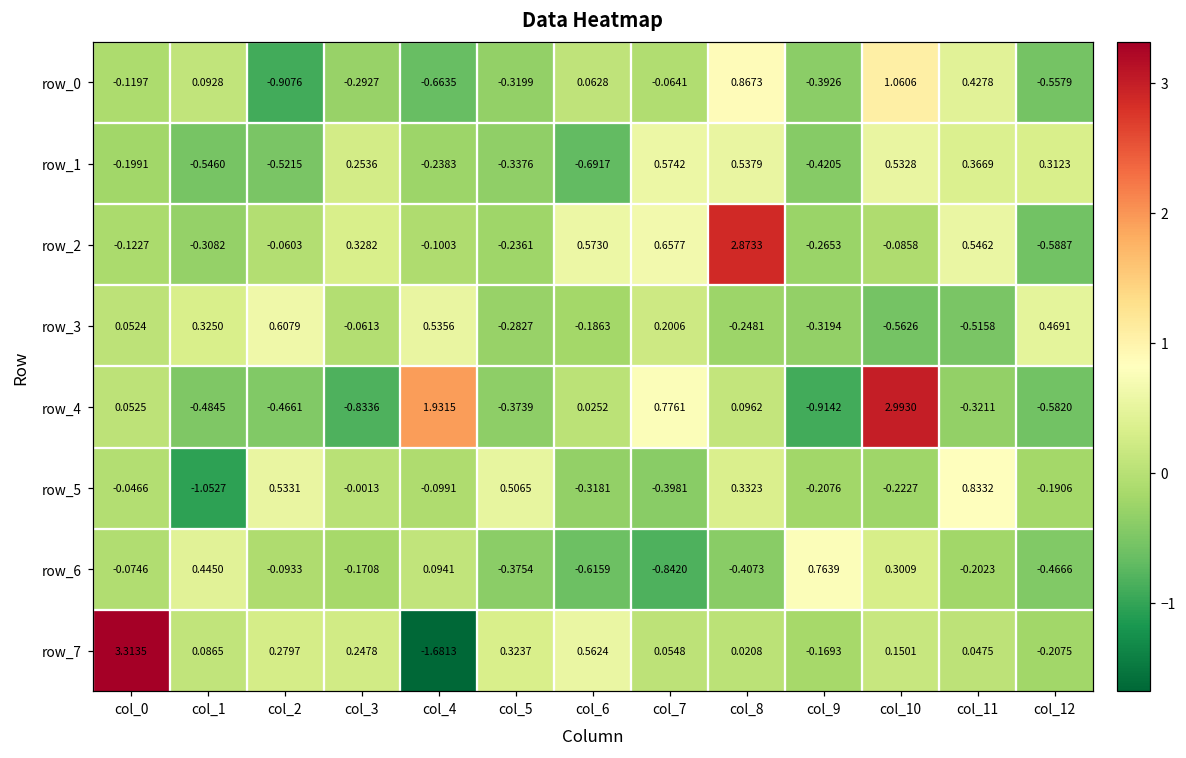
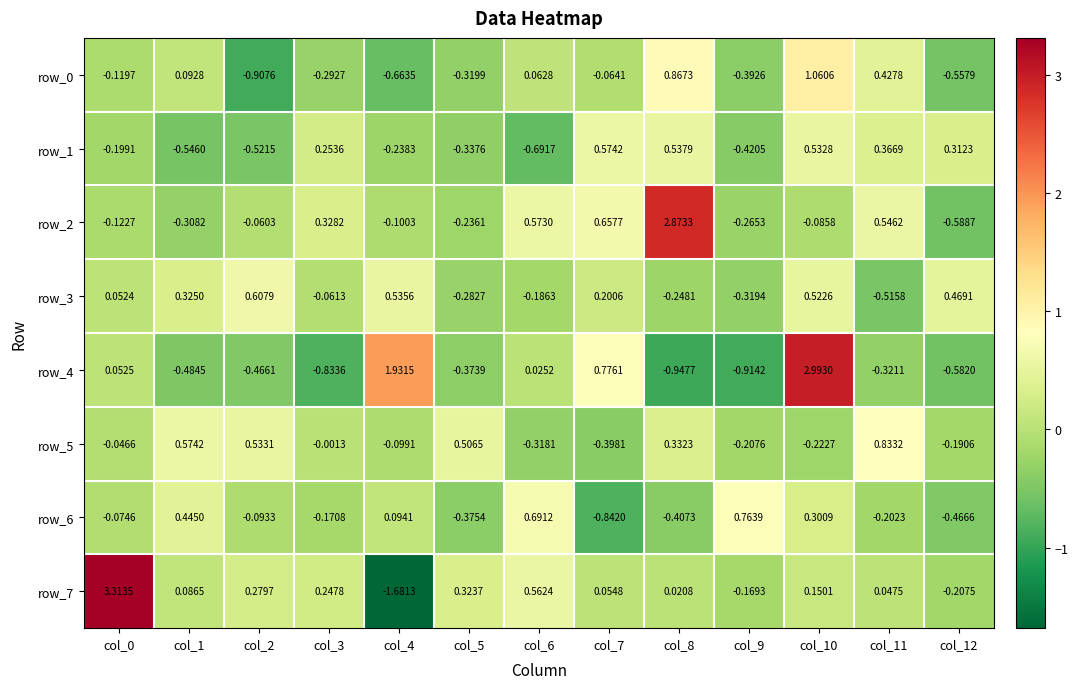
  {
    "row_0": {
      "col_0": -0.1197,
      "col_1": 0.0928,
      "col_2": -0.9076,
      "col_3": -0.2927,
      "col_4": -0.6635,
      "col_5": -0.3199,
      "col_6": 0.0628,
      "col_7": -0.0641,
      "col_8": 0.8673,
      "col_9": -0.3926,
      "col_10": 1.0606,
      "col_11": 0.4278,
      "col_12": -0.5579
    },
    "row_1": {
      "col_0": -0.1991,
      "col_1": -0.5460,
      "col_2": -0.5215,
      "col_3": 0.2536,
      "col_4": -0.2383,
      "col_5": -0.3376,
      "col_6": -0.6917,
      "col_7": 0.5742,
      "col_8": 0.5379,
      "col_9": -0.4205,
      "col_10": 0.5328,
      "col_11": 0.3669,
      "col_12": 0.3123
    },
    "row_2": {
      "col_0": -0.1227,
      "col_1": -0.3082,
      "col_2": -0.0603,
      "col_3": 0.3282,
      "col_4": -0.1003,
      "col_5": -0.2361,
      "col_6": 0.5730,
      "col_7": 0.6577,
      "col_8": 2.8733,
      "col_9": -0.2653,
      "col_10": -0.0858,
      "col_11": 0.5462,
      "col_12": -0.5887
    },
    "row_3": {
      "col_0": 0.0524,
      "col_1": 0.3250,
      "col_2": 0.6079,
      "col_3": -0.0613,
      "col_4": 0.5356,
      "col_5": -0.2827,
      "col_6": -0.1863,
      "col_7": 0.2006,
      "col_8": -0.2481,
      "col_9": -0.3194,
-     "col_10": -0.5626,
+     "col_10": 0.5226,
      "col_11": -0.5158,
      "col_12": 0.4691
    },
    "row_4": {
      "col_0": 0.0525,
      "col_1": -0.4845,
      "col_2": -0.4661,
      "col_3": -0.8336,
      "col_4": 1.9315,
      "col_5": -0.3739,
      "col_6": 0.0252,
      "col_7": 0.7761,
-     "col_8": 0.0962,
+     "col_8": -0.9477,
      "col_9": -0.9142,
      "col_10": 2.9930,
      "col_11": -0.3211,
      "col_12": -0.5820
    },
    "row_5": {
      "col_0": -0.0466,
-     "col_1": -1.0527,
+     "col_1": 0.5742,
      "col_2": 0.5331,
      "col_3": -0.0013,
      "col_4": -0.0991,
      "col_5": 0.5065,
      "col_6": -0.3181,
      "col_7": -0.3981,
      "col_8": 0.3323,
      "col_9": -0.2076,
      "col_10": -0.2227,
      "col_11": 0.8332,
      "col_12": -0.1906
    },
    "row_6": {
      "col_0": -0.0746,
      "col_1": 0.4450,
      "col_2": -0.0933,
      "col_3": -0.1708,
      "col_4": 0.0941,
      "col_5": -0.3754,
-     "col_6": -0.6159,
+     "col_6": 0.6912,
      "col_7": -0.8420,
      "col_8": -0.4073,
      "col_9": 0.7639,
      "col_10": 0.3009,
      "col_11": -0.2023,
      "col_12": -0.4666
    },
    "row_7": {
      "col_0": 3.3135,
      "col_1": 0.0865,
      "col_2": 0.2797,
      "col_3": 0.2478,
      "col_4": -1.6813,
      "col_5": 0.3237,
      "col_6": 0.5624,
      "col_7": 0.0548,
      "col_8": 0.0208,
      "col_9": -0.1693,
      "col_10": 0.1501,
      "col_11": 0.0475,
      "col_12": -0.2075
    }
  }
